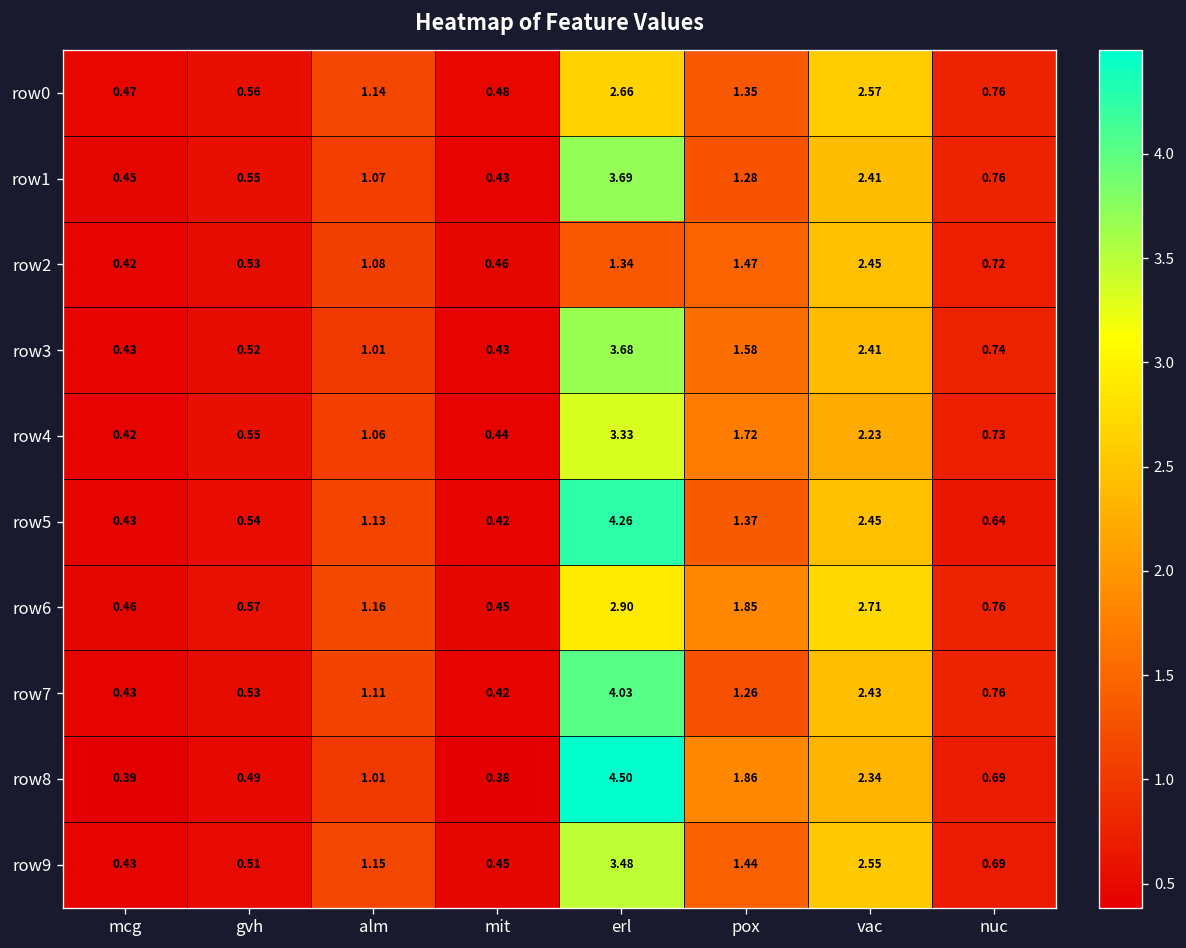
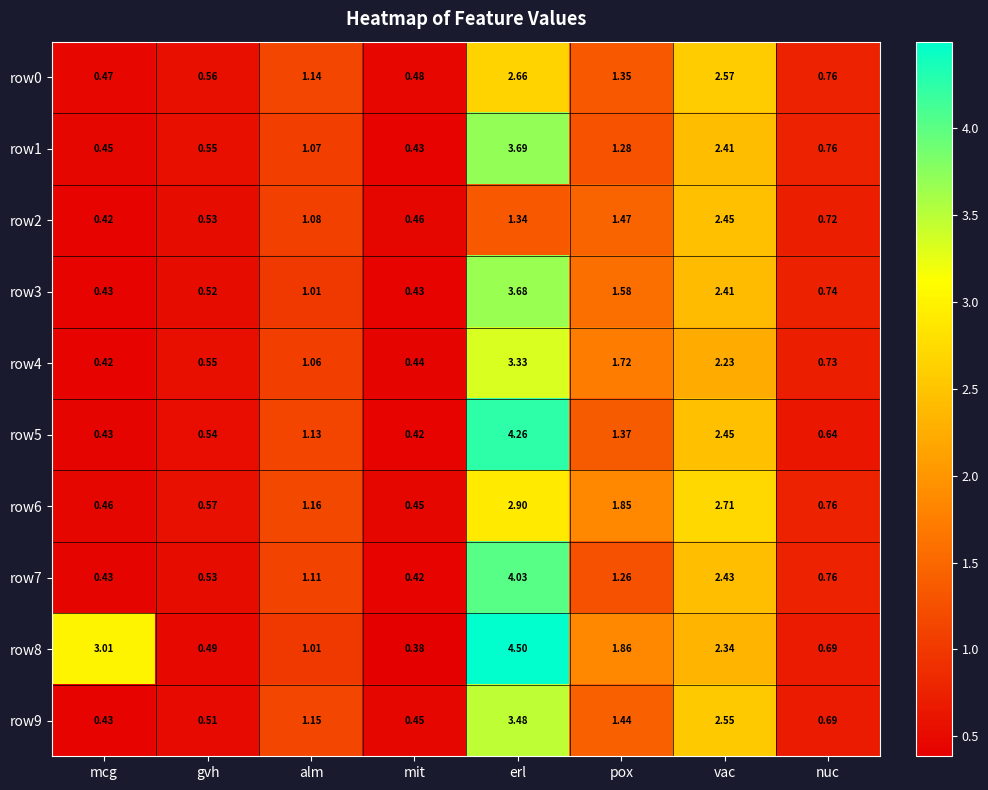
  {
    "row0": {
      "mcg": 0.47,
      "gvh": 0.56,
      "alm": 1.14,
      "mit": 0.48,
      "erl": 2.66,
      "pox": 1.35,
      "vac": 2.57,
      "nuc": 0.76
    },
    "row1": {
      "mcg": 0.45,
      "gvh": 0.55,
      "alm": 1.07,
      "mit": 0.43,
      "erl": 3.69,
      "pox": 1.28,
      "vac": 2.41,
      "nuc": 0.76
    },
    "row2": {
      "mcg": 0.42,
      "gvh": 0.53,
      "alm": 1.08,
      "mit": 0.46,
      "erl": 1.34,
      "pox": 1.47,
      "vac": 2.45,
      "nuc": 0.72
    },
    "row3": {
      "mcg": 0.43,
      "gvh": 0.52,
      "alm": 1.01,
      "mit": 0.43,
      "erl": 3.68,
      "pox": 1.58,
      "vac": 2.41,
      "nuc": 0.74
    },
    "row4": {
      "mcg": 0.42,
      "gvh": 0.55,
      "alm": 1.06,
      "mit": 0.44,
      "erl": 3.33,
      "pox": 1.72,
      "vac": 2.23,
      "nuc": 0.73
    },
    "row5": {
      "mcg": 0.43,
      "gvh": 0.54,
      "alm": 1.13,
      "mit": 0.42,
      "erl": 4.26,
      "pox": 1.37,
      "vac": 2.45,
      "nuc": 0.64
    },
    "row6": {
      "mcg": 0.46,
      "gvh": 0.57,
      "alm": 1.16,
      "mit": 0.45,
      "erl": 2.90,
      "pox": 1.85,
      "vac": 2.71,
      "nuc": 0.76
    },
    "row7": {
      "mcg": 0.43,
      "gvh": 0.53,
      "alm": 1.11,
      "mit": 0.42,
      "erl": 4.03,
      "pox": 1.26,
      "vac": 2.43,
      "nuc": 0.76
    },
    "row8": {
-     "mcg": 0.39,
+     "mcg": 3.01,
      "gvh": 0.49,
      "alm": 1.01,
      "mit": 0.38,
      "erl": 4.50,
      "pox": 1.86,
      "vac": 2.34,
      "nuc": 0.69
    },
    "row9": {
      "mcg": 0.43,
      "gvh": 0.51,
      "alm": 1.15,
      "mit": 0.45,
      "erl": 3.48,
      "pox": 1.44,
      "vac": 2.55,
      "nuc": 0.69
    }
  }
